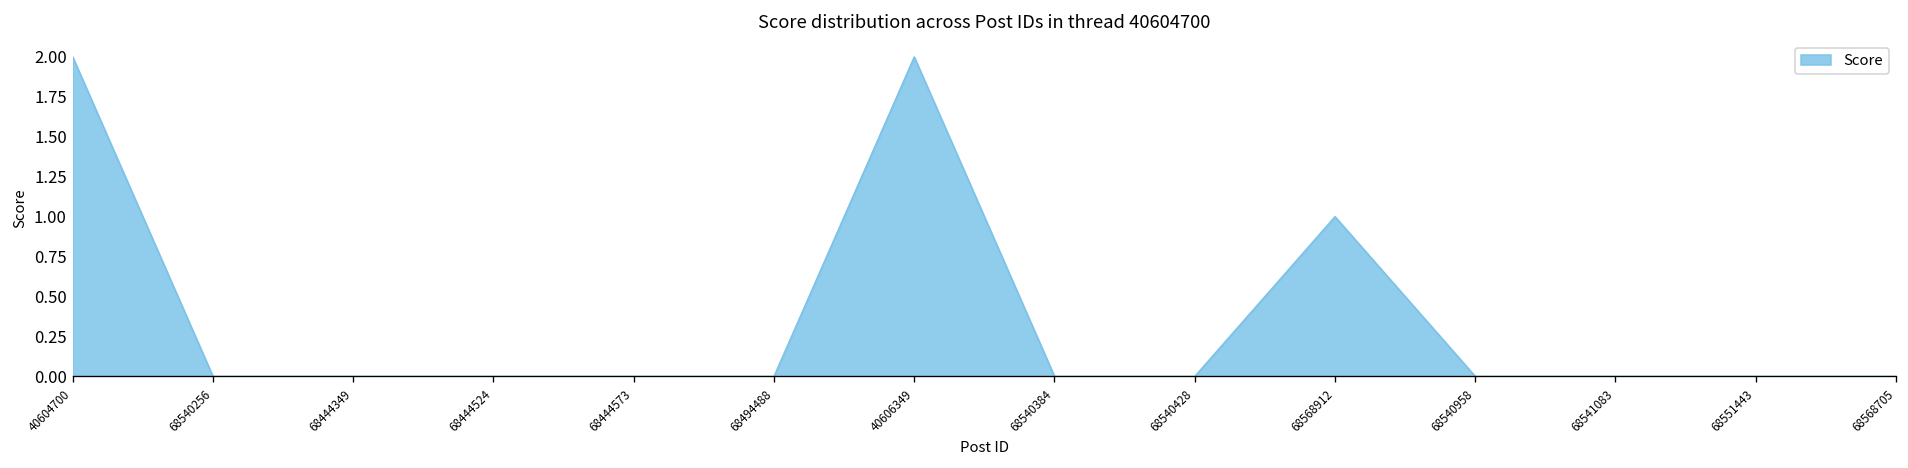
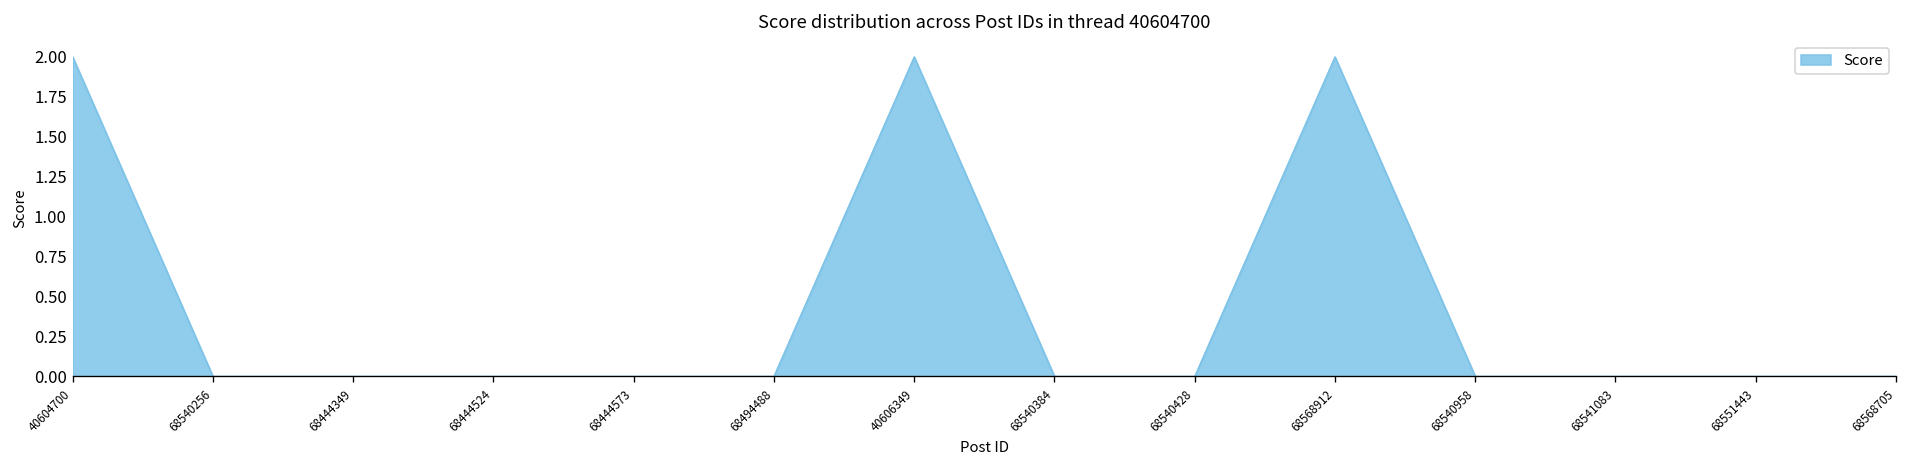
  {
    "40604700": 2,
    "68540256": 0,
    "68444349": 0,
    "68444524": 0,
    "68444573": 0,
    "68494488": 0,
    "40606349": 2,
    "68540384": 0,
    "68540428": 0,
-   "68568912": 1,
+   "68568912": 2,
    "68540958": 0,
    "68541083": 0,
    "68551443": 0,
    "68568705": 0
  }
